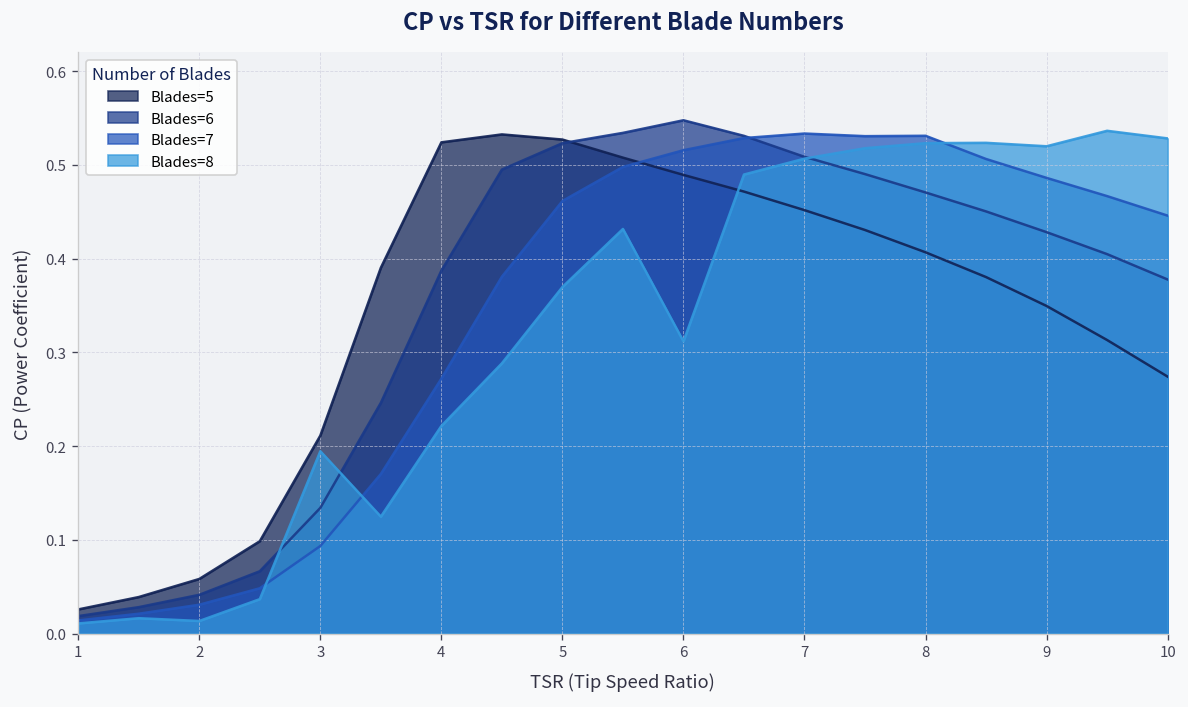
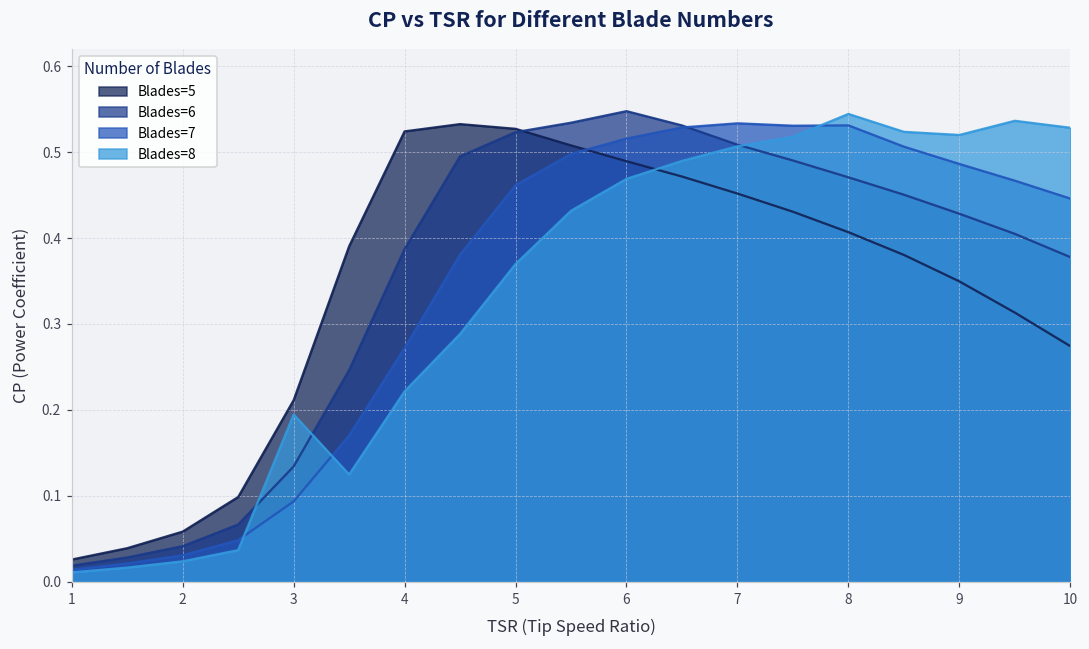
  {
    "Blades=8": {
-     "2": 0.01,
+     "2": 0.02,
      "3": 0.19,
      "4": 0.22,
      "5": 0.37,
-     "6": 0.31,
-     "8": 0.52,
+     "6": 0.47,
+     "8": 0.54,
      "9": 0.52,
      "10": 0.53
    }
  }
